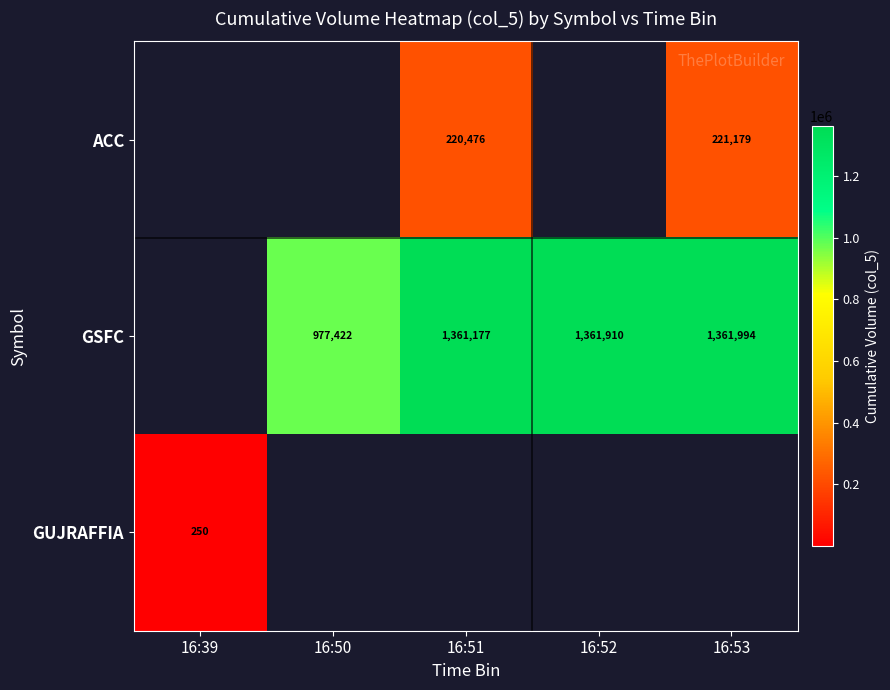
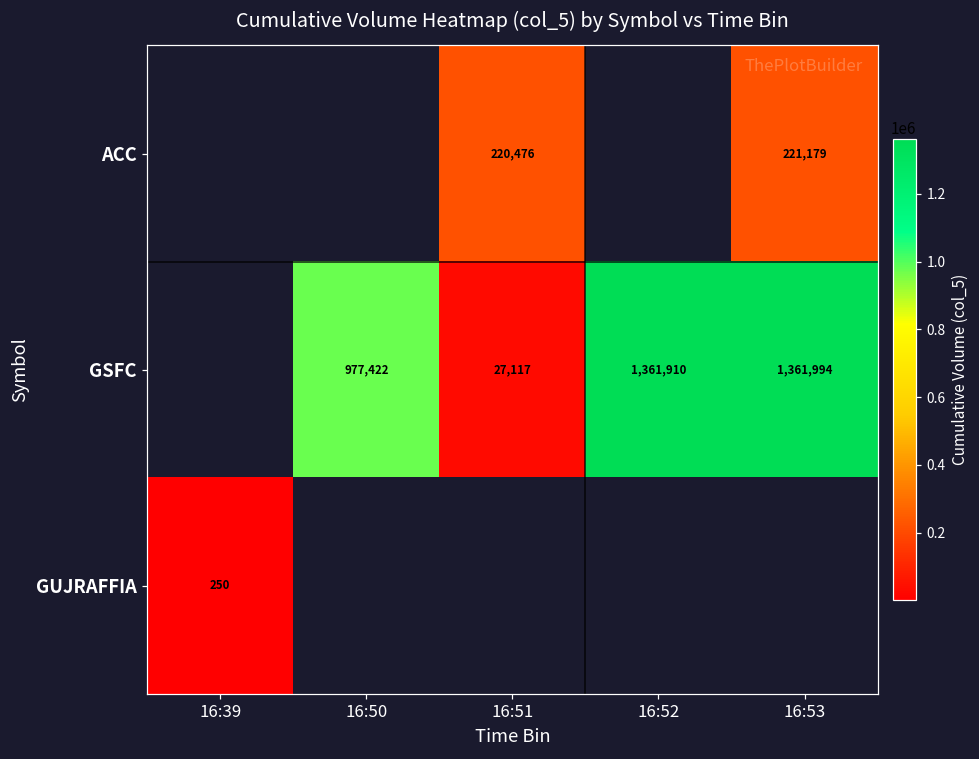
  {
    "ACC": {
      "16:51": "220,476"
    },
    "GSFC": {
      "16:50": "977,422",
-     "16:51": "1,361,177",
+     "16:51": "27,117",
      "16:52": "1,361,910",
      "16:53": "1,361,994"
    },
    "GUJRAFFIA": {
      "16:39": "250"
    }
  }
